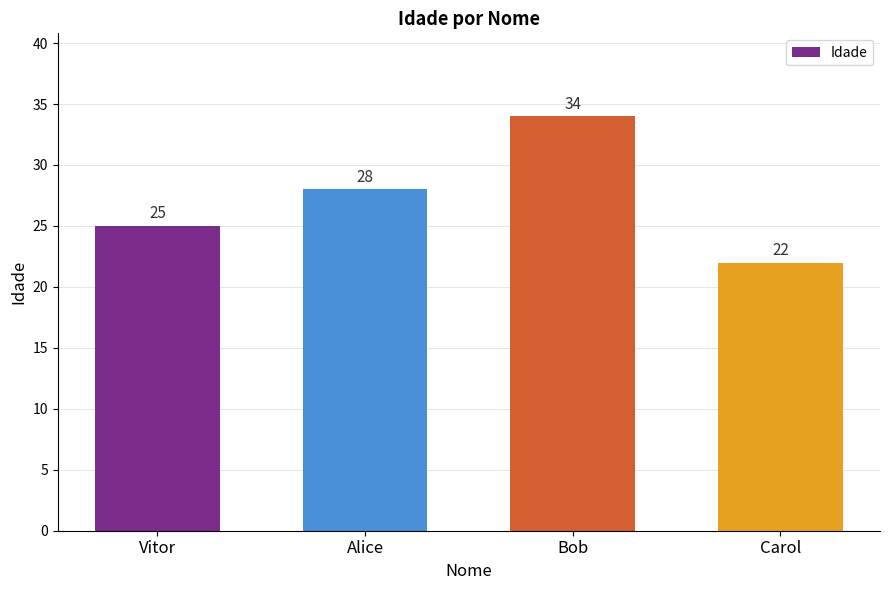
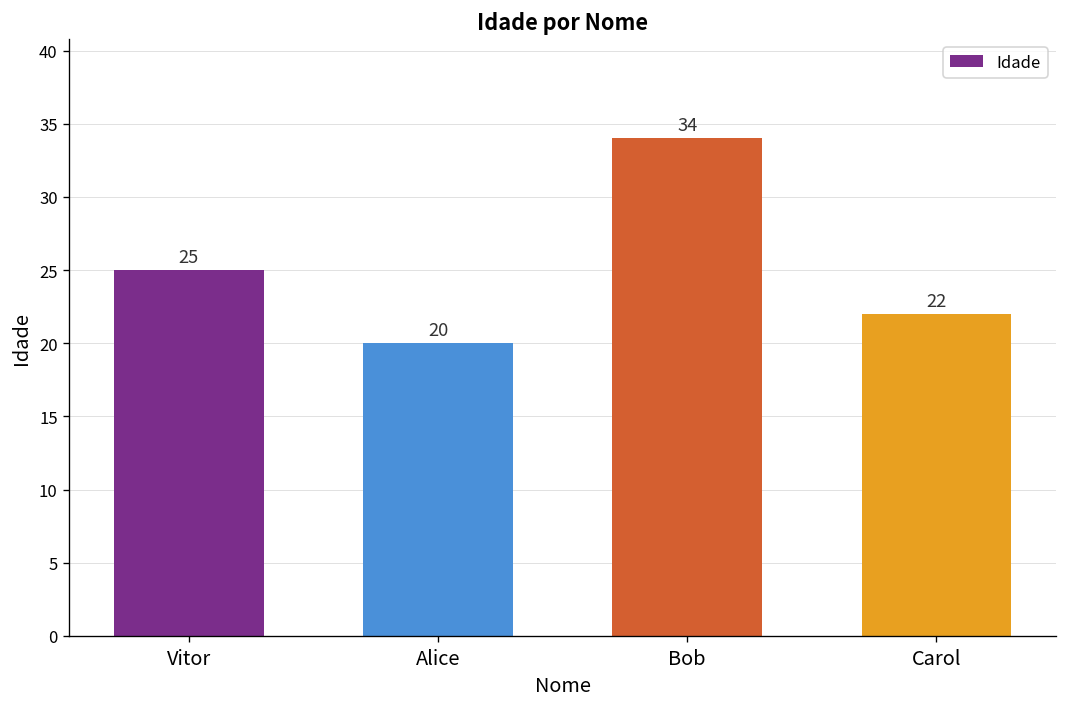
  {
    "Vitor": 25,
-   "Alice": 28,
+   "Alice": 20,
    "Bob": 34,
    "Carol": 22
  }
